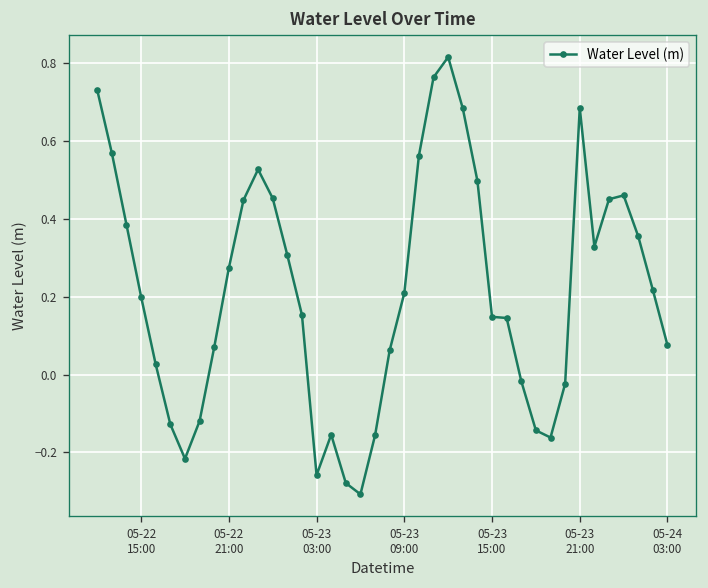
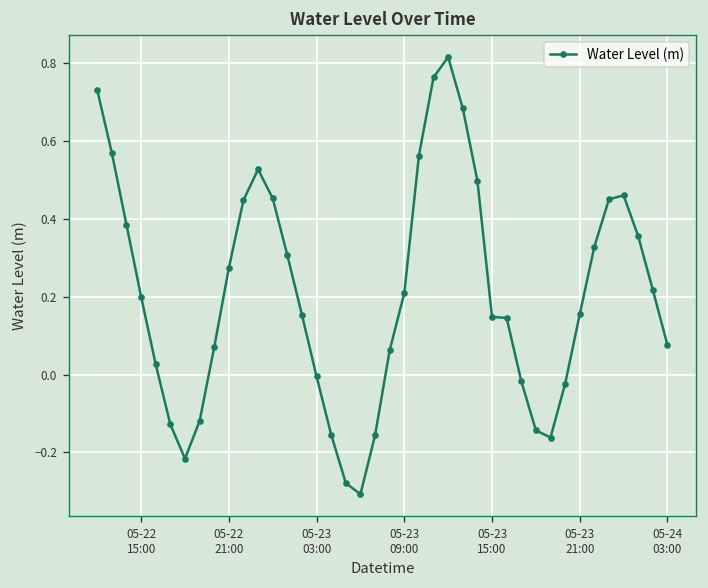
  {
    "05-22 15:00": 0.20,
    "05-22 21:00": 0.27,
-   "05-23 03:00": -0.26,
+   "05-23 03:00": 0.00,
    "05-23 09:00": 0.21,
    "05-23 15:00": 0.15,
-   "05-23 21:00": 0.69,
+   "05-23 21:00": 0.15,
    "05-24 03:00": 0.08
  }
